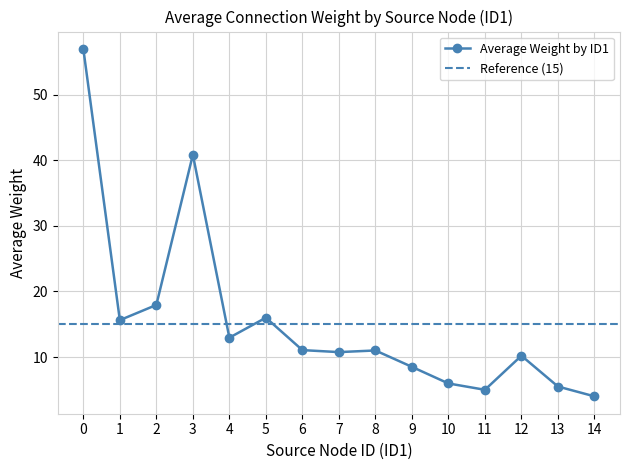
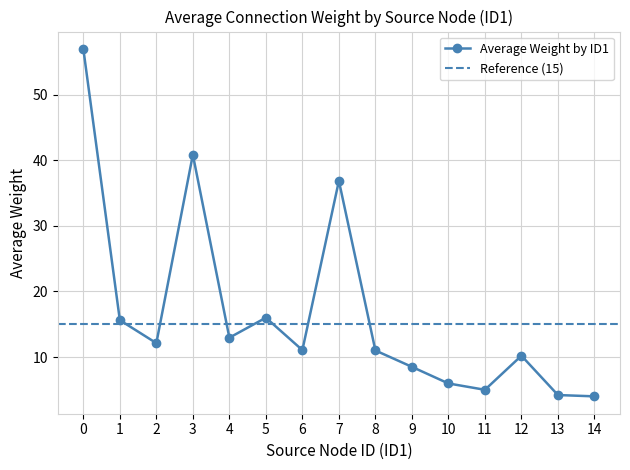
  {
    "0": 57,
    "1": 16,
-   "2": 18,
+   "2": 12,
    "3": 41,
    "4": 13,
    "5": 16,
    "6": 11,
-   "7": 11,
+   "7": 37,
    "8": 11,
    "9": 9,
    "10": 6,
    "11": 5,
    "12": 10,
-   "13": 6,
+   "13": 4,
    "14": 4
  }
